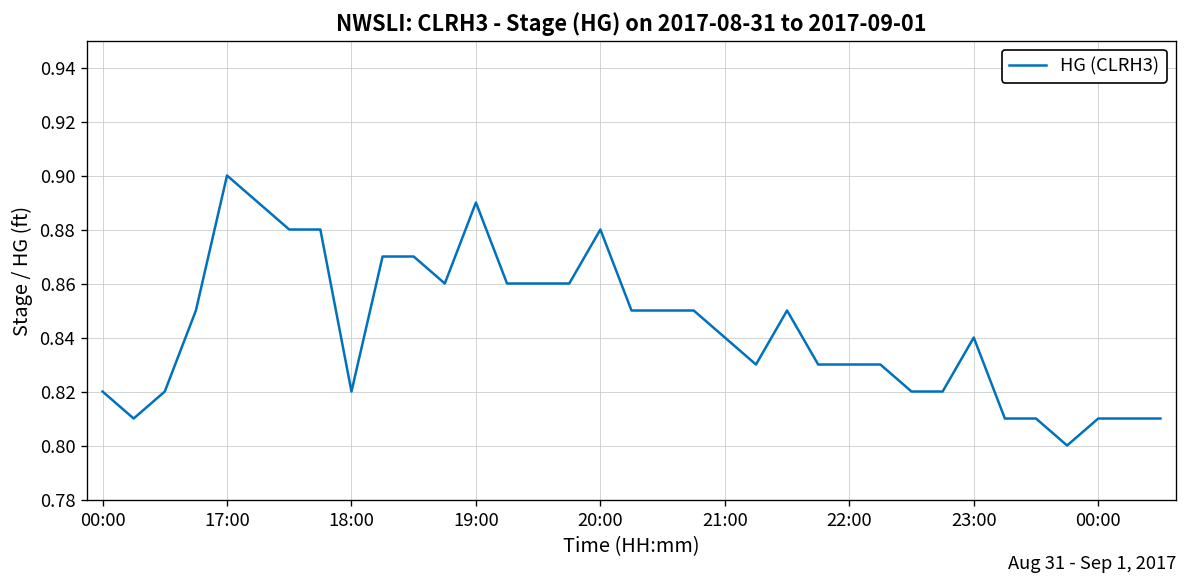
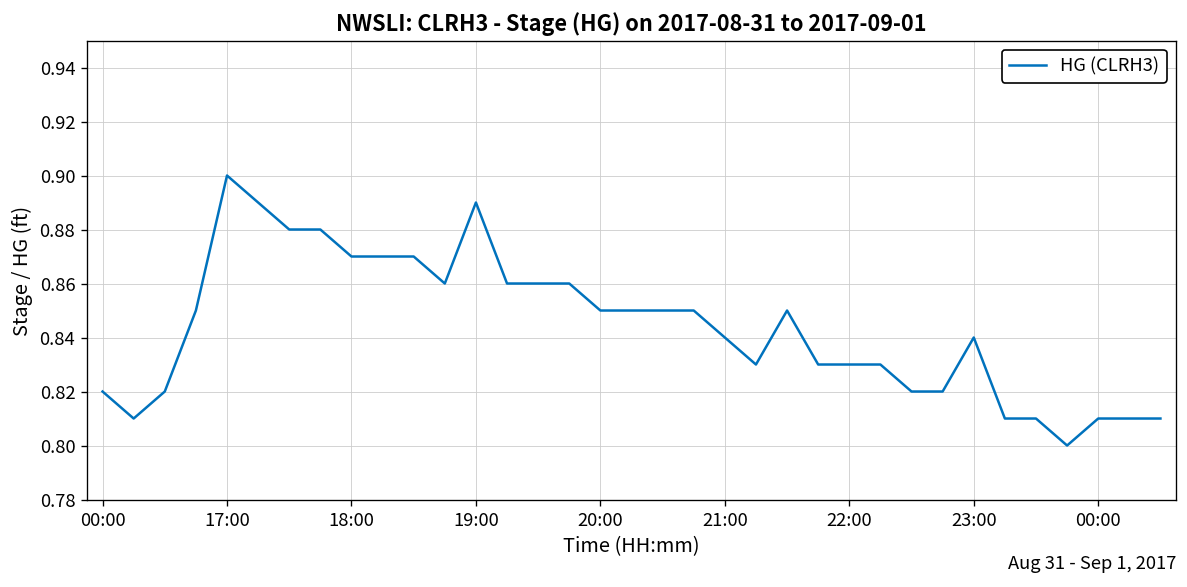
  {
    "17:00": 0.90,
-   "18:00": 0.82,
+   "18:00": 0.87,
    "19:00": 0.89,
-   "20:00": 0.88,
+   "20:00": 0.85,
    "21:00": 0.84,
    "22:00": 0.83,
    "23:00": 0.84
  }
